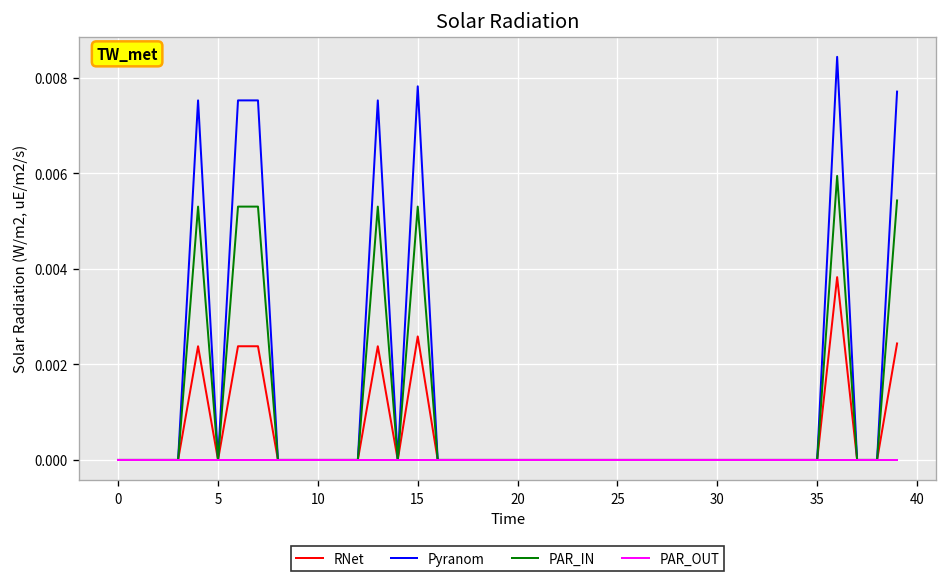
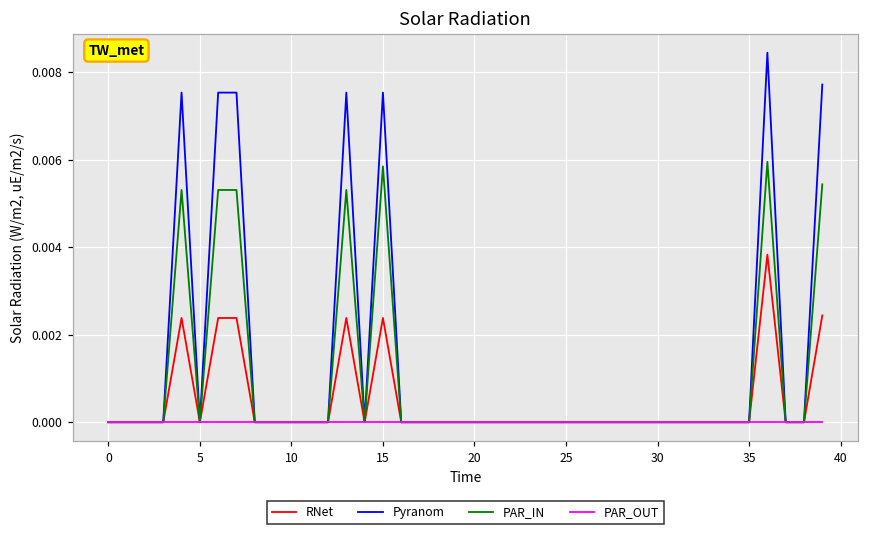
  {
    "RNet": {
-     "15": 0.0026
+     "15": 0.0024
    },
    "Pyranom": {
-     "15": 0.0078
+     "15": 0.0075
    },
    "PAR_IN": {
-     "15": 0.0053
+     "15": 0.0058
    },
    "PAR_OUT": {
      "15": 0.0000
    }
  }
